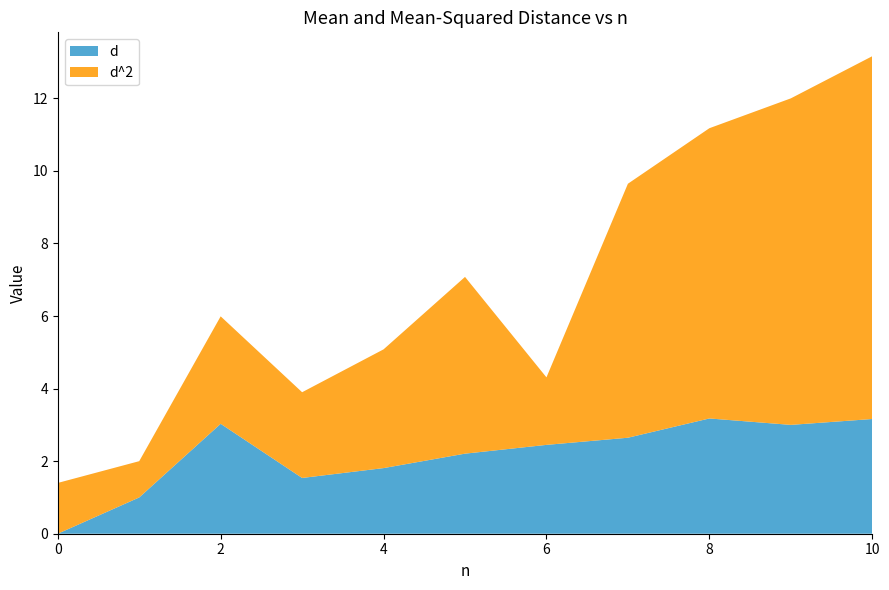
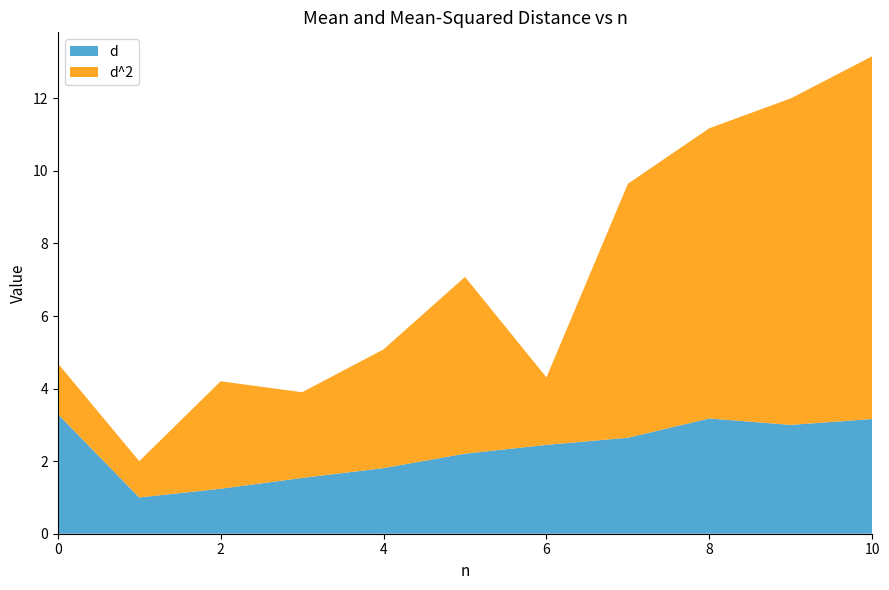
  {
    "d": {
-     "0": 0.0,
-     "2": 3.0,
+     "0": 3.3,
+     "2": 1.2,
      "4": 1.8,
      "6": 2.4,
      "8": 3.2,
      "10": 3.2
    },
    "d^2": {
      "0": 1.4,
      "2": 3.0,
      "4": 3.3,
      "6": 1.9,
      "8": 8.0,
      "10": 10.0
    }
  }
